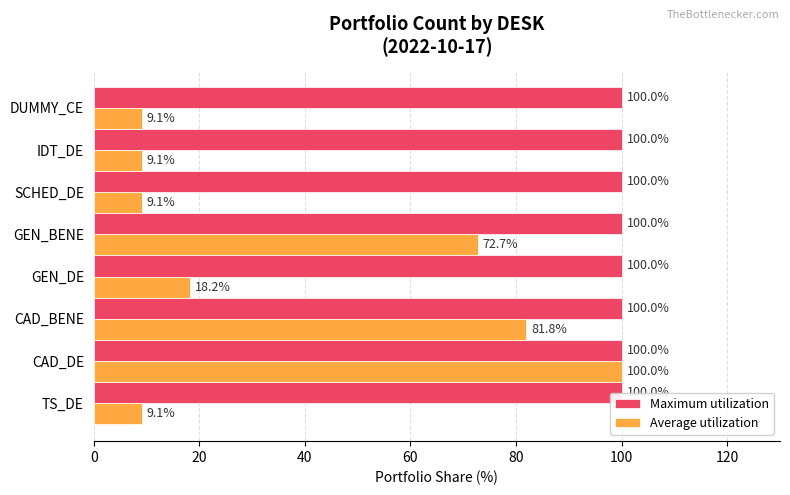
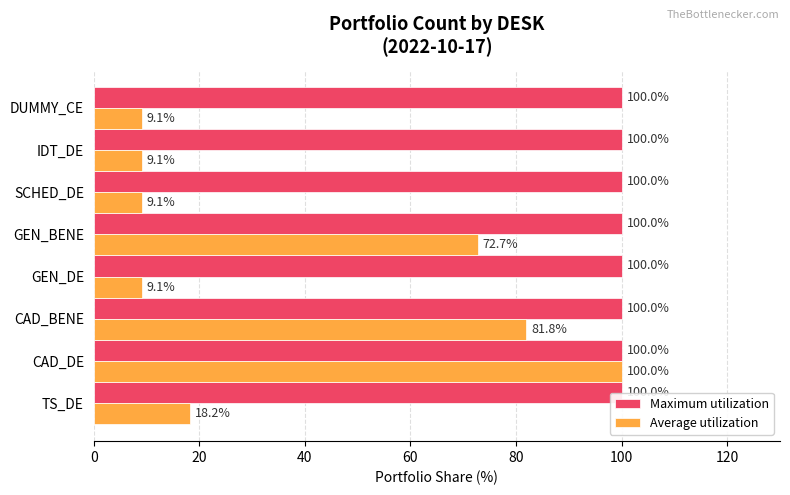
  {
    "Maximum utilization": {
      "DUMMY_CE": "100.0%",
      "IDT_DE": "100.0%",
      "SCHED_DE": "100.0%",
      "GEN_BENE": "100.0%",
      "GEN_DE": "100.0%",
      "CAD_BENE": "100.0%",
      "CAD_DE": "100.0%"
    },
    "Average utilization": {
      "DUMMY_CE": "9.1%",
      "IDT_DE": "9.1%",
      "SCHED_DE": "9.1%",
      "GEN_BENE": "72.7%",
-     "GEN_DE": "18.2%",
+     "GEN_DE": "9.1%",
      "CAD_BENE": "81.8%",
      "CAD_DE": "100.0%",
-     "TS_DE": "9.1%"
+     "TS_DE": "18.2%"
    }
  }
